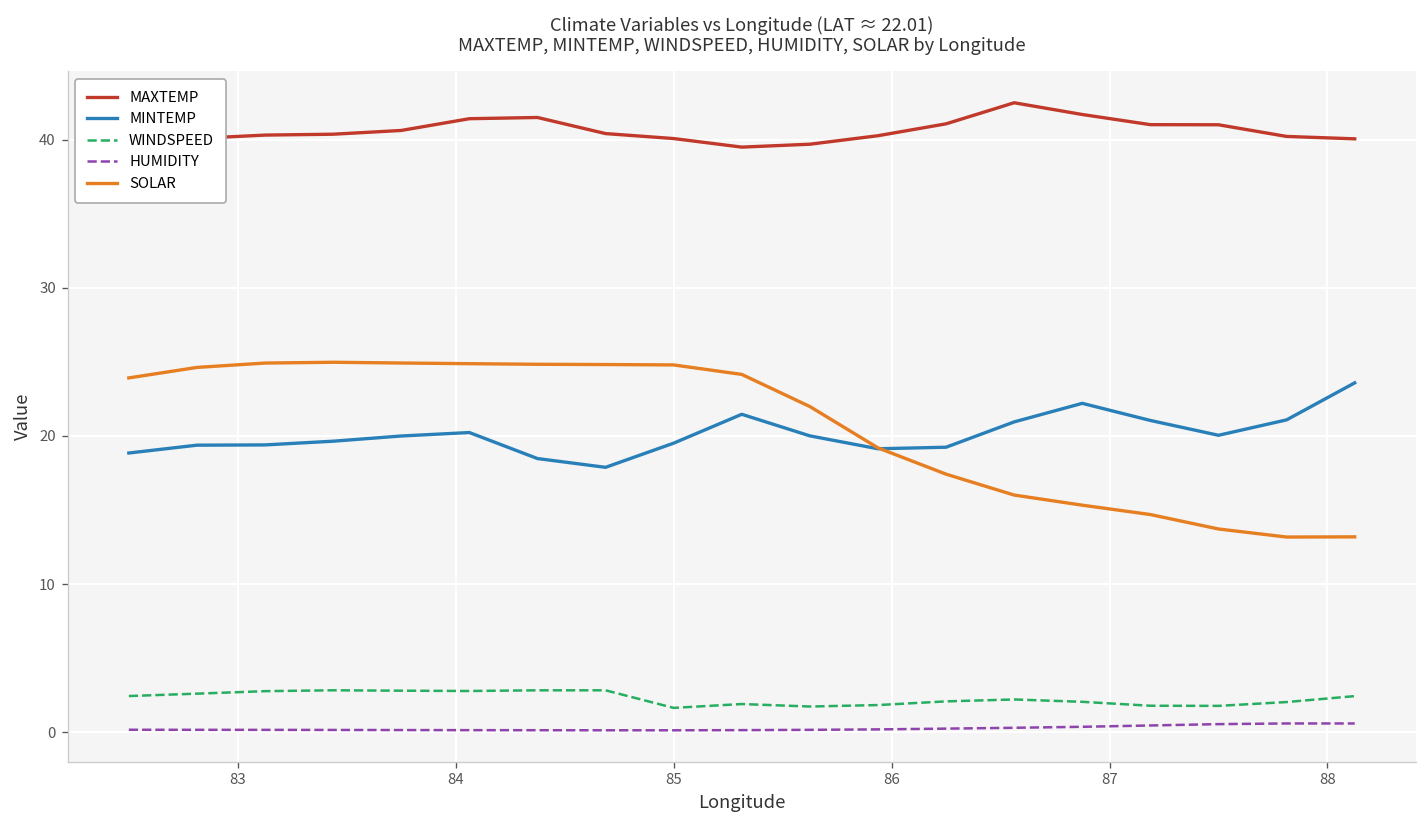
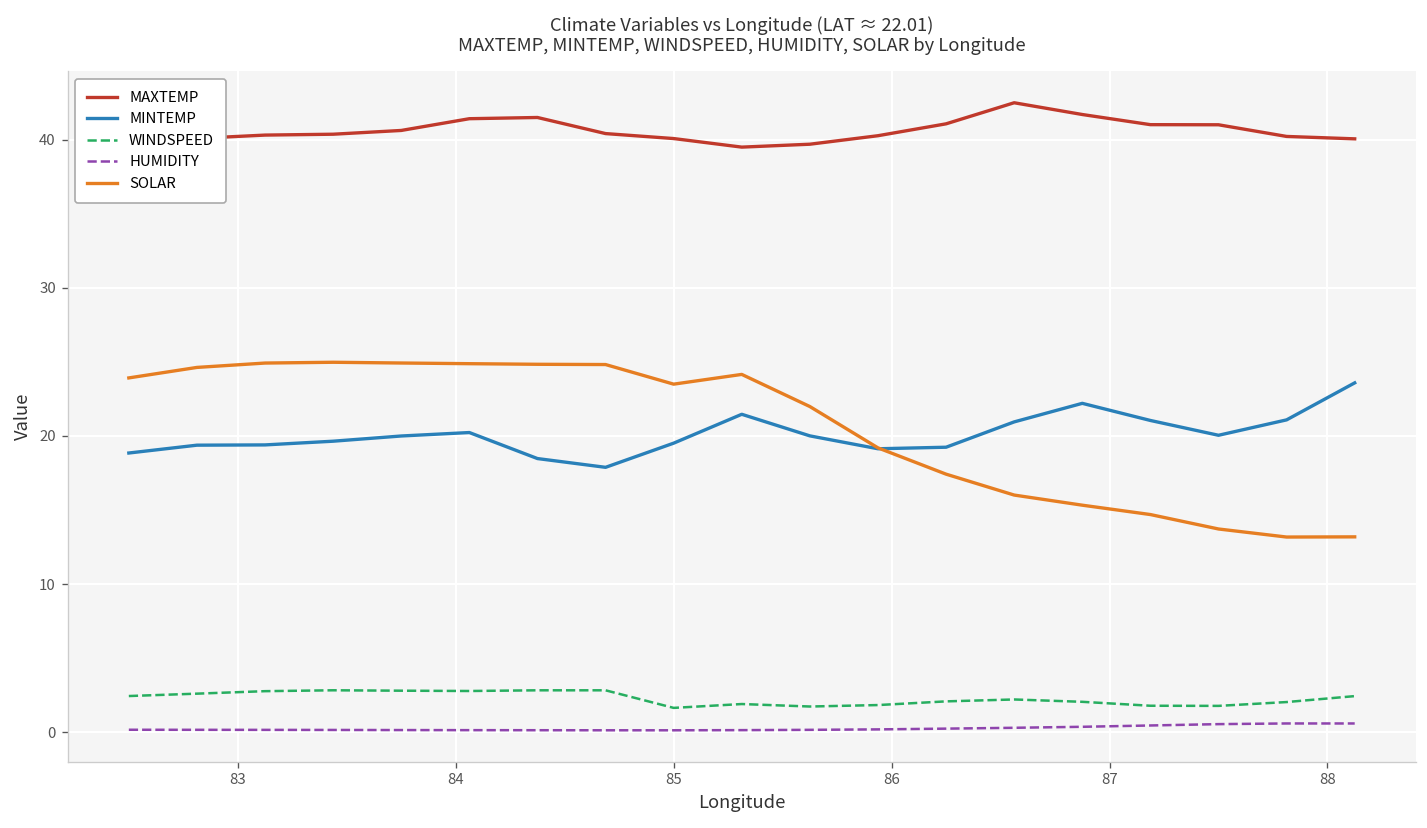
  {
    "MAXTEMP": {
      "85": 40.1
    },
    "MINTEMP": {
      "85": 19.5
    },
    "WINDSPEED": {
      "85": 1.6
    },
    "HUMIDITY": {
      "85": 0.1
    },
    "SOLAR": {
-     "85": 24.8
+     "85": 23.5
    }
  }
